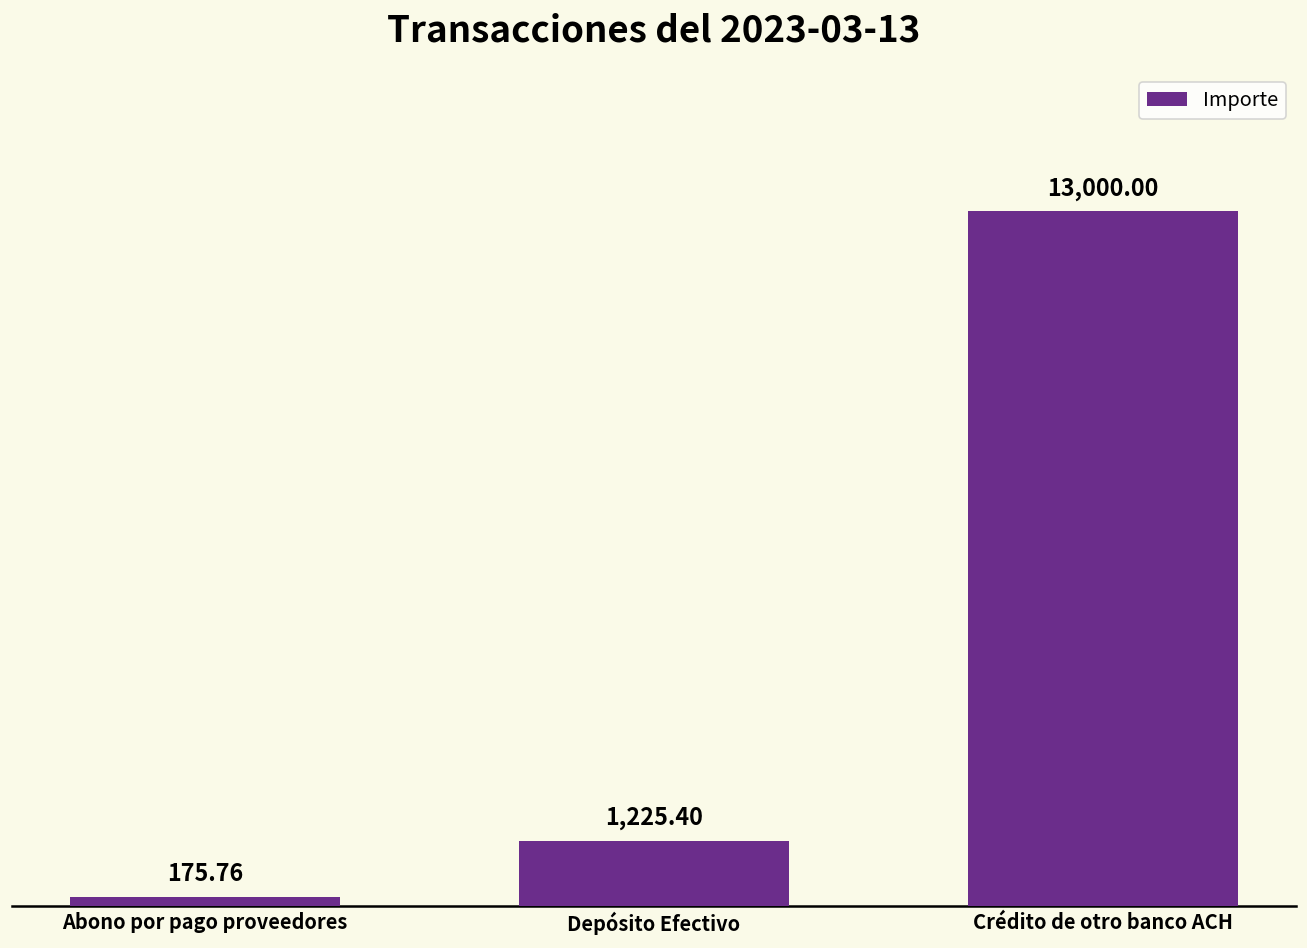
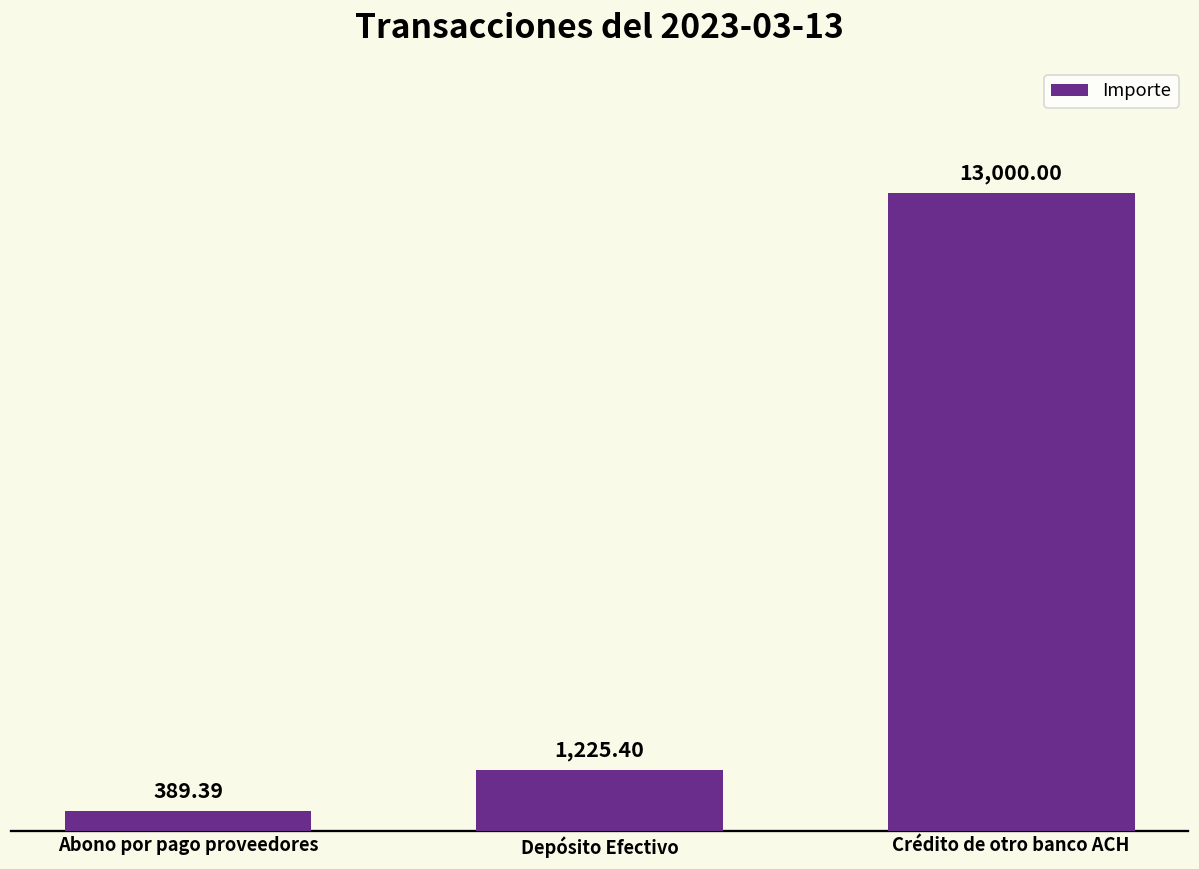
  {
-   "Abono por pago proveedores": "175.76",
+   "Abono por pago proveedores": "389.39",
    "Depósito Efectivo": "1,225.40",
    "Crédito de otro banco ACH": "13,000.00"
  }
